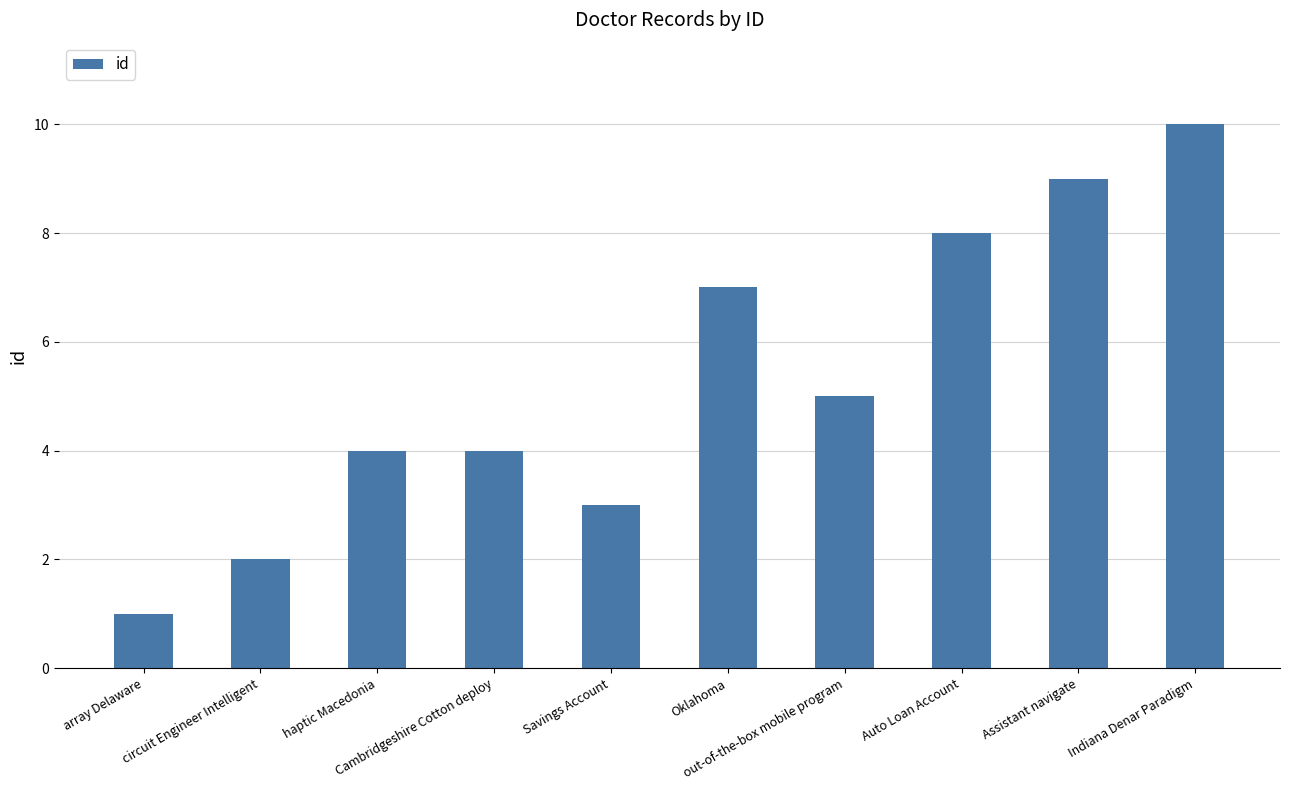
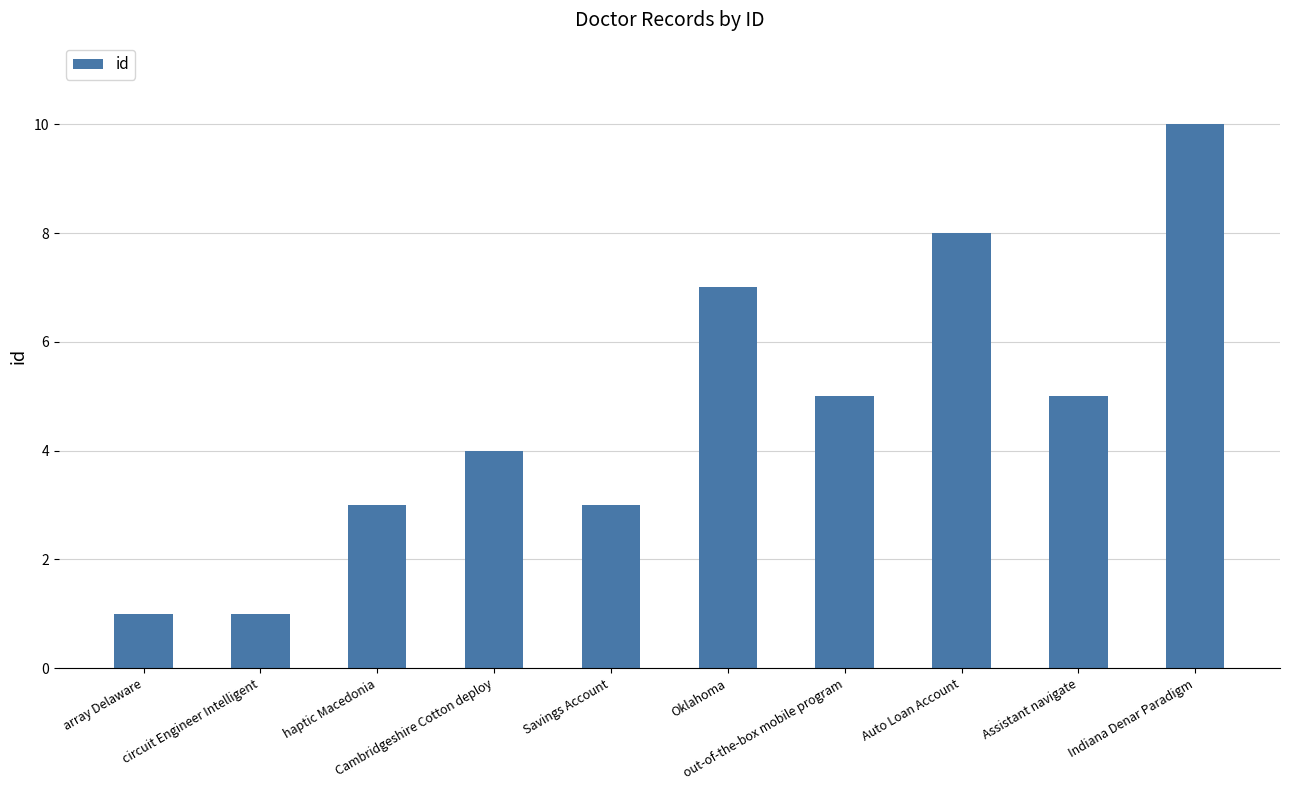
  {
    "array Delaware": 1,
-   "circuit Engineer Intelligent": 2,
-   "haptic Macedonia": 4,
+   "circuit Engineer Intelligent": 1,
+   "haptic Macedonia": 3,
    "Cambridgeshire Cotton deploy": 4,
    "Savings Account": 3,
    "Oklahoma": 7,
    "out-of-the-box mobile program": 5,
    "Auto Loan Account": 8,
-   "Assistant navigate": 9,
+   "Assistant navigate": 5,
    "Indiana Denar Paradigm": 10
  }
